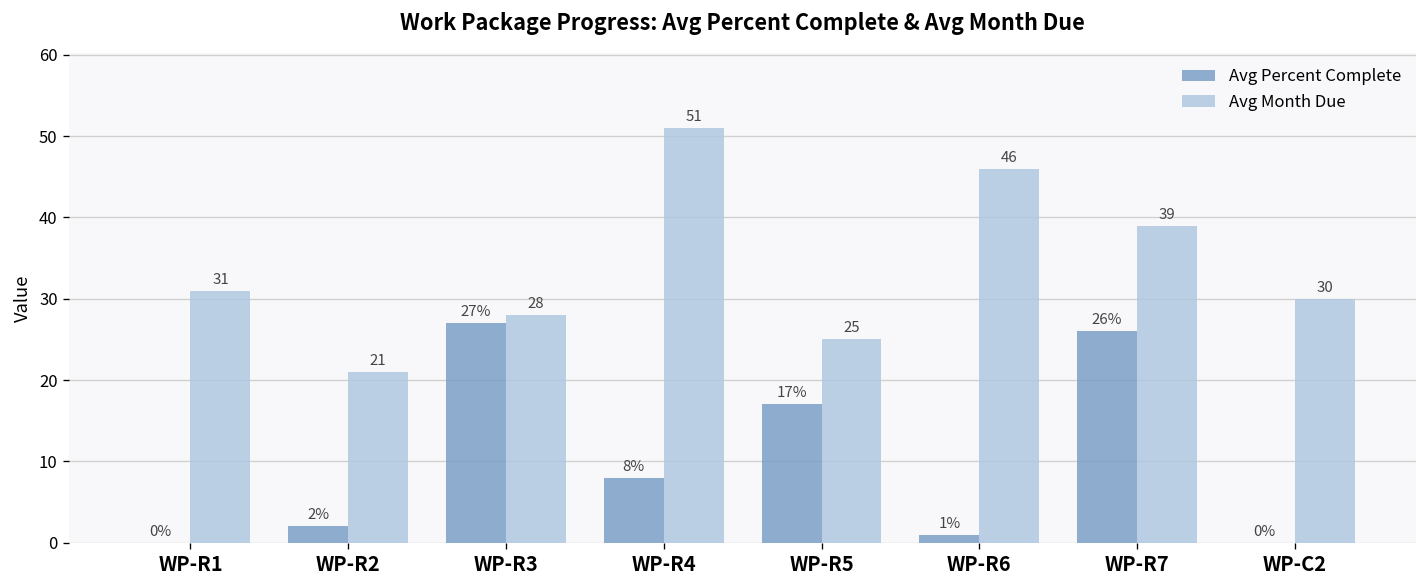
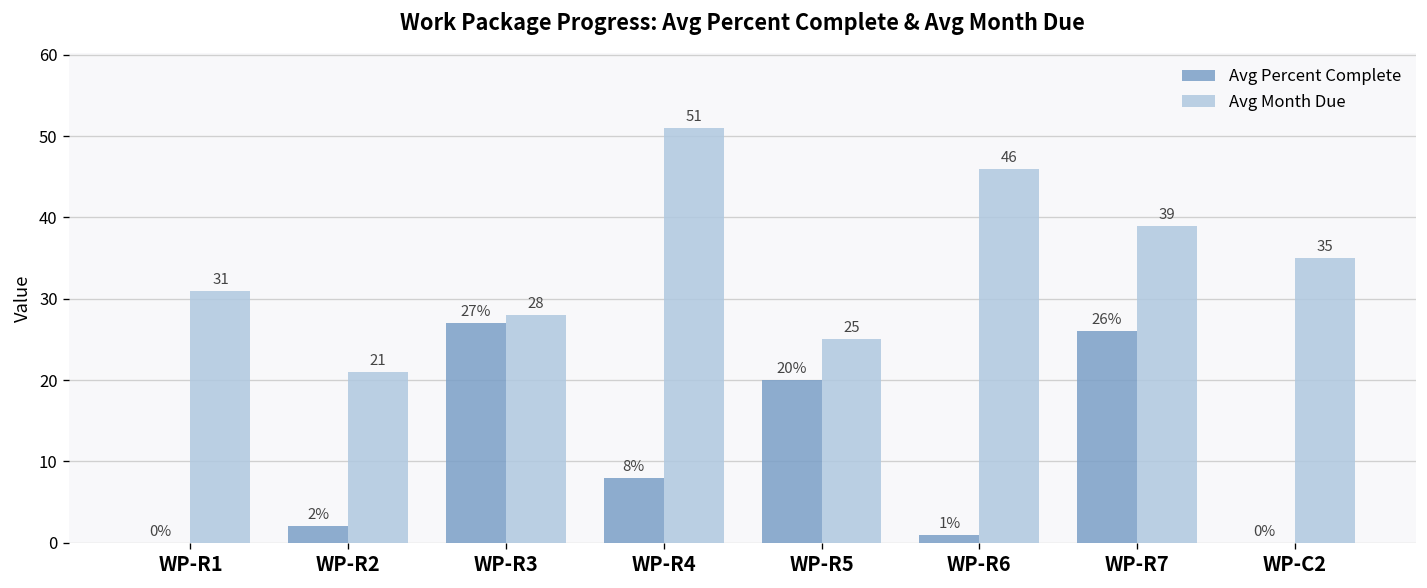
  {
    "Avg Percent Complete": {
      "WP-R1": "0%",
      "WP-R2": "2%",
      "WP-R3": "27%",
      "WP-R4": "8%",
-     "WP-R5": "17%",
+     "WP-R5": "20%",
      "WP-R6": "1%",
      "WP-R7": "26%",
      "WP-C2": "0%"
    },
    "Avg Month Due": {
      "WP-R1": "31",
      "WP-R2": "21",
      "WP-R3": "28",
      "WP-R4": "51",
      "WP-R5": "25",
      "WP-R6": "46",
      "WP-R7": "39",
-     "WP-C2": "30"
+     "WP-C2": "35"
    }
  }
